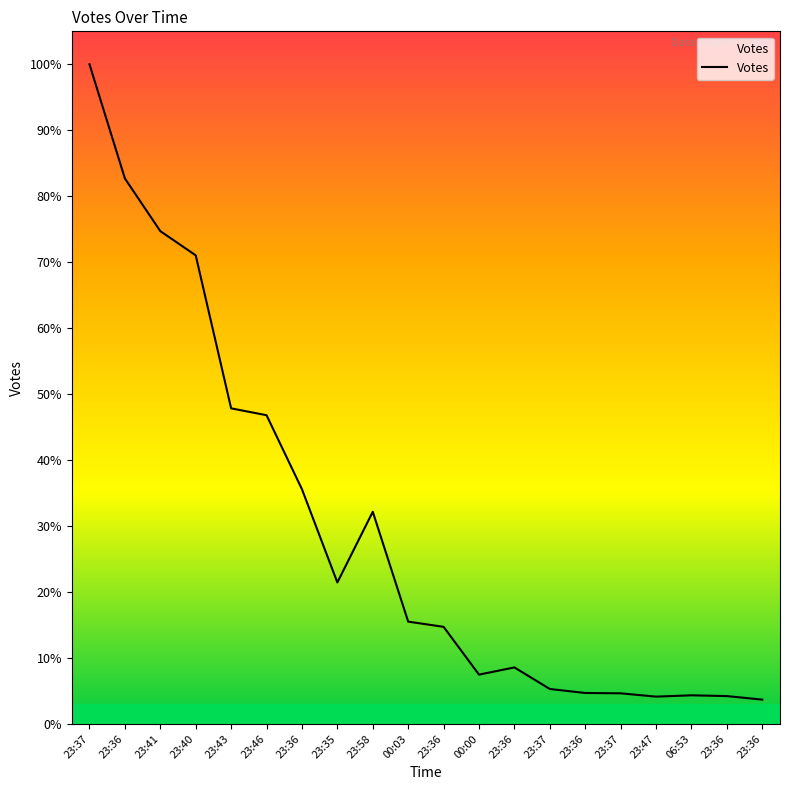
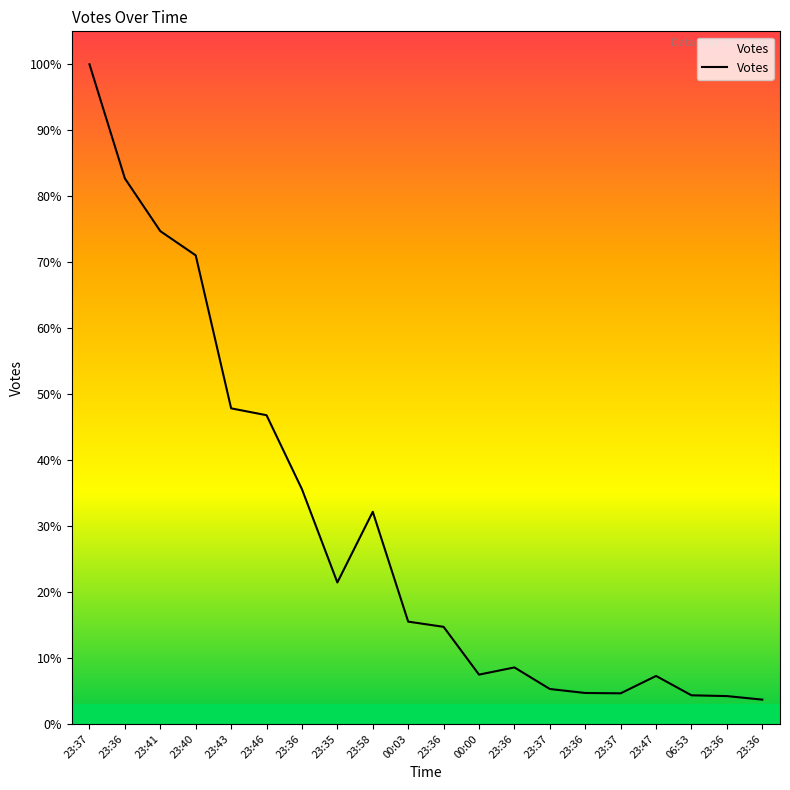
  {
    "23:41": "75%",
    "23:40": "71%",
    "23:43": "48%",
    "23:46": "47%",
    "23:35": "21%",
    "23:58": "32%",
    "00:03": "15%",
    "00:00": "7%",
-   "23:47": "4%",
+   "23:47": "7%",
    "06:53": "4%"
  }
